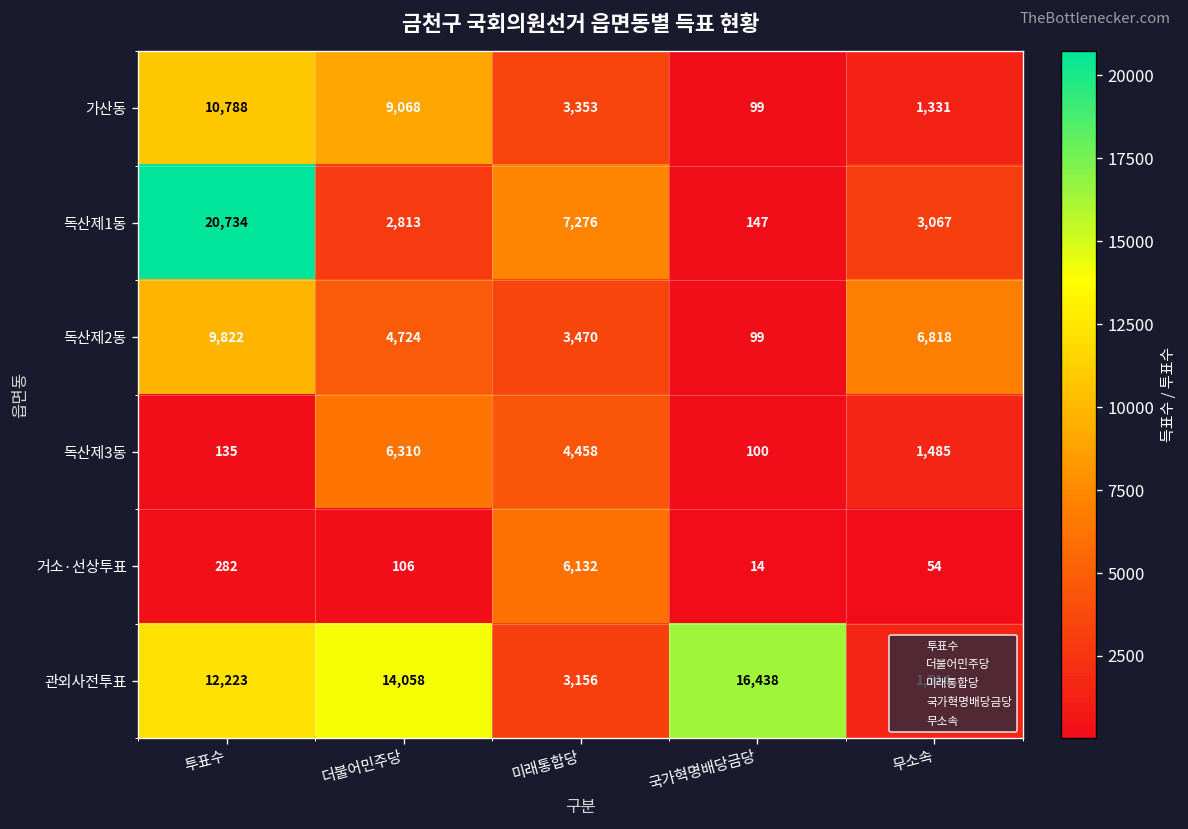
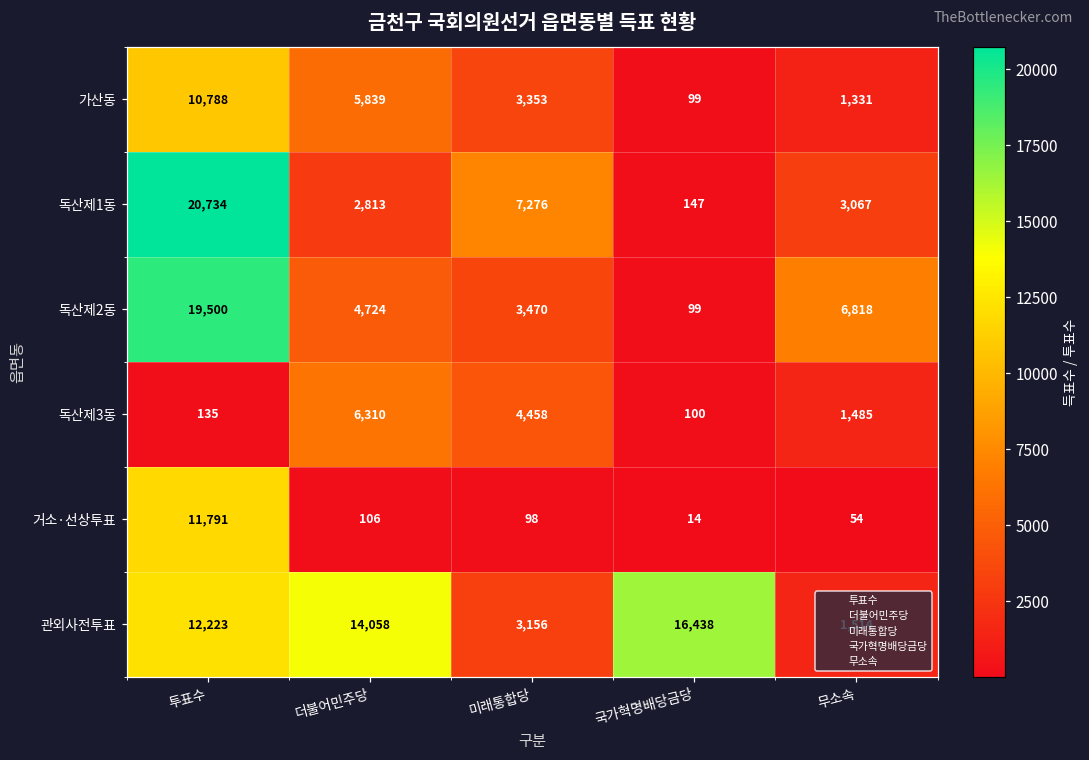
  {
    "가산동": {
      "투표수": "10,788",
-     "더불어민주당": "9,068",
+     "더불어민주당": "5,839",
      "미래통합당": "3,353",
      "국가혁명배당금당": "99",
      "무소속": "1,331"
    },
    "독산제1동": {
      "투표수": "20,734",
      "더불어민주당": "2,813",
      "미래통합당": "7,276",
      "국가혁명배당금당": "147",
      "무소속": "3,067"
    },
    "독산제2동": {
-     "투표수": "9,822",
+     "투표수": "19,500",
      "더불어민주당": "4,724",
      "미래통합당": "3,470",
      "국가혁명배당금당": "99",
      "무소속": "6,818"
    },
    "독산제3동": {
      "투표수": "135",
      "더불어민주당": "6,310",
      "미래통합당": "4,458",
      "국가혁명배당금당": "100",
      "무소속": "1,485"
    },
    "거소·선상투표": {
-     "투표수": "282",
+     "투표수": "11,791",
      "더불어민주당": "106",
-     "미래통합당": "6,132",
+     "미래통합당": "98",
      "국가혁명배당금당": "14",
      "무소속": "54"
    },
    "관외사전투표": {
      "투표수": "12,223",
      "더불어민주당": "14,058",
      "미래통합당": "3,156",
      "국가혁명배당금당": "16,438"
    }
  }
